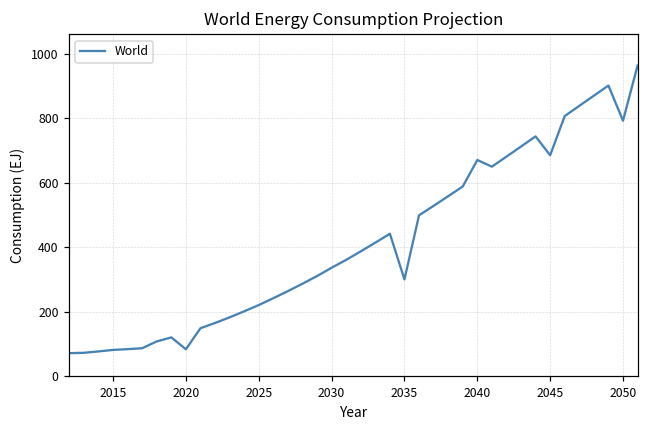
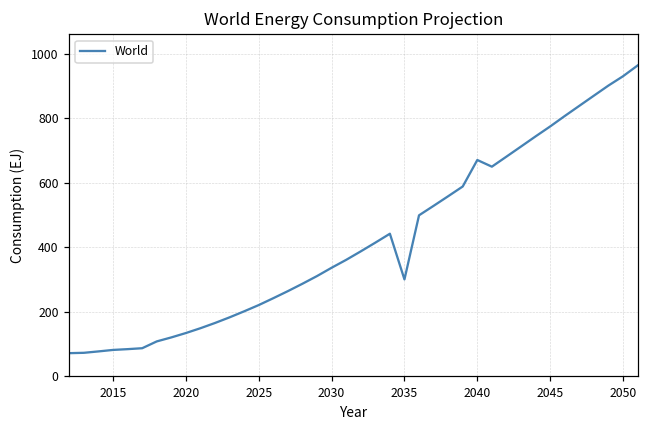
  {
    "2015": 80,
-   "2020": 80,
+   "2020": 130,
    "2025": 220,
    "2030": 340,
    "2035": 300,
    "2040": 670,
-   "2045": 690,
-   "2050": 790
+   "2045": 780,
+   "2050": 930
  }
